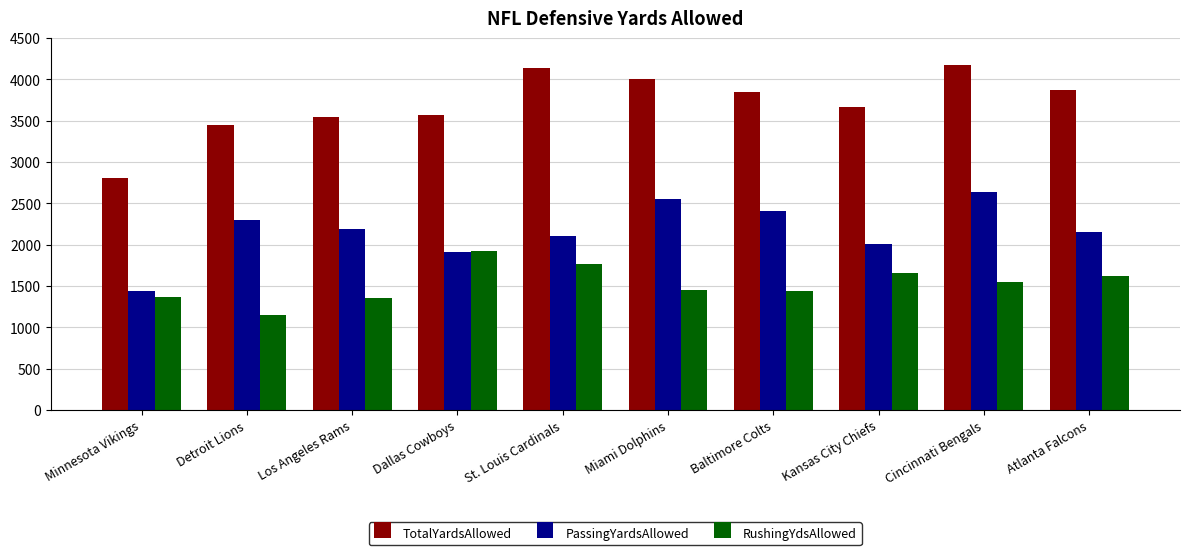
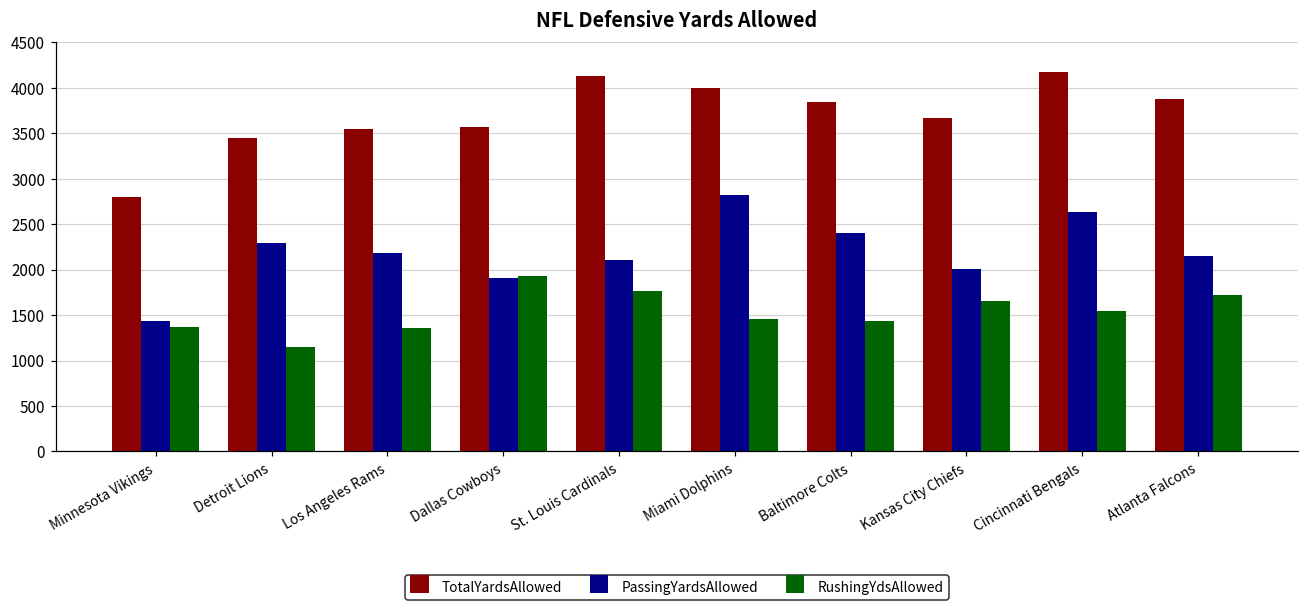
  {
    "TotalYardsAllowed": {
      "Minnesota Vikings": 2800,
      "Detroit Lions": 3400,
      "Los Angeles Rams": 3500,
      "Dallas Cowboys": 3600,
      "St. Louis Cardinals": 4100,
      "Miami Dolphins": 4000,
      "Baltimore Colts": 3800,
      "Kansas City Chiefs": 3700,
      "Cincinnati Bengals": 4200,
      "Atlanta Falcons": 3900
    },
    "PassingYardsAllowed": {
      "Minnesota Vikings": 1400,
      "Detroit Lions": 2300,
      "Los Angeles Rams": 2200,
      "Dallas Cowboys": 1900,
      "St. Louis Cardinals": 2100,
-     "Miami Dolphins": 2600,
+     "Miami Dolphins": 2800,
      "Baltimore Colts": 2400,
      "Kansas City Chiefs": 2000,
      "Cincinnati Bengals": 2600,
      "Atlanta Falcons": 2200
    },
    "RushingYdsAllowed": {
      "Minnesota Vikings": 1400,
      "Detroit Lions": 1200,
      "Los Angeles Rams": 1400,
      "Dallas Cowboys": 1900,
      "St. Louis Cardinals": 1800,
      "Miami Dolphins": 1500,
      "Baltimore Colts": 1400,
      "Kansas City Chiefs": 1700,
      "Cincinnati Bengals": 1500,
-     "Atlanta Falcons": 1600
+     "Atlanta Falcons": 1700
    }
  }
